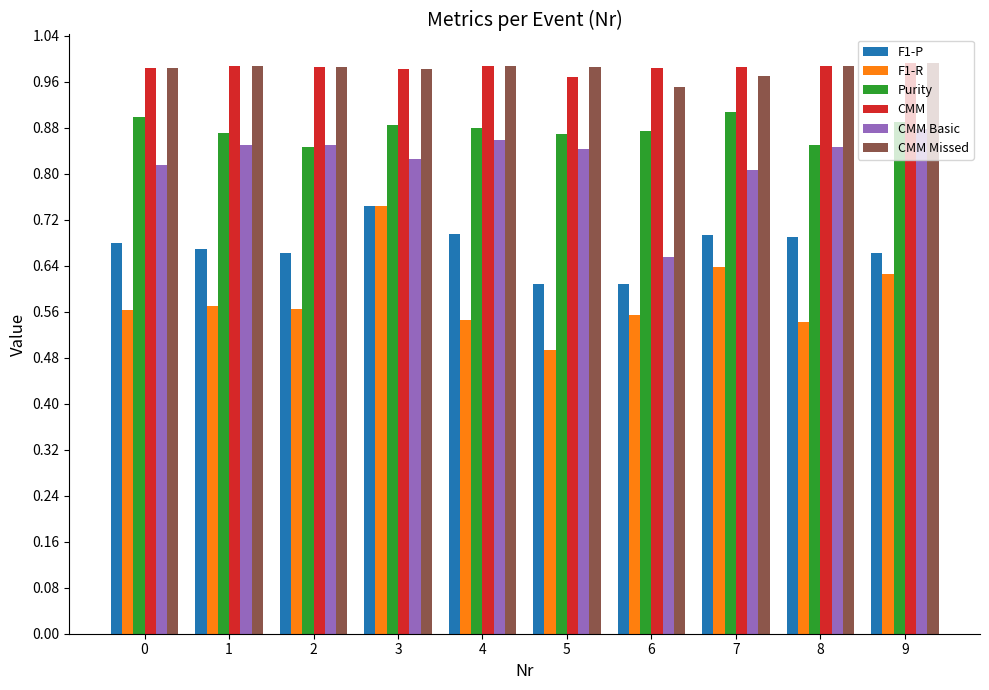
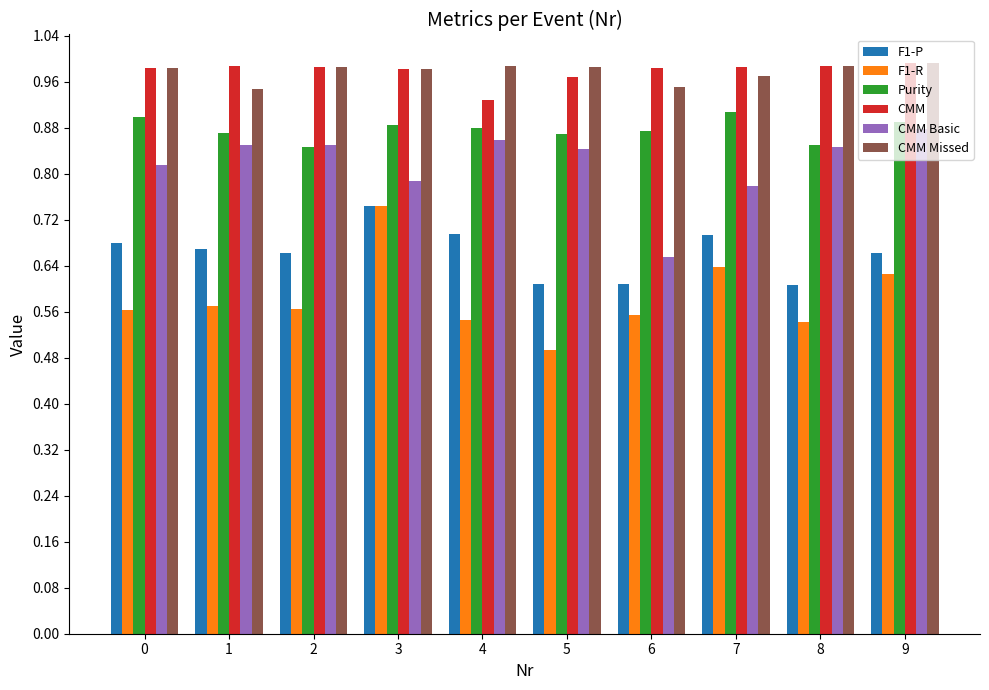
  {
    "F1-P": {
      "0": 0.68,
      "1": 0.67,
      "2": 0.66,
      "3": 0.74,
      "4": 0.69,
      "5": 0.61,
      "6": 0.61,
      "7": 0.69,
-     "8": 0.69,
+     "8": 0.61,
      "9": 0.66
    },
    "F1-R": {
      "0": 0.56,
      "1": 0.57,
      "2": 0.56,
      "3": 0.74,
      "4": 0.54,
      "5": 0.49,
      "6": 0.55,
      "7": 0.64,
      "8": 0.54,
      "9": 0.63
    },
    "Purity": {
      "0": 0.90,
      "1": 0.87,
      "2": 0.85,
      "3": 0.88,
      "4": 0.88,
      "5": 0.87,
      "6": 0.87,
      "7": 0.91,
      "8": 0.85
    },
    "CMM": {
      "0": 0.98,
      "1": 0.99,
      "2": 0.99,
      "3": 0.98,
-     "4": 0.99,
+     "4": 0.93,
      "5": 0.97,
      "6": 0.98,
      "7": 0.99,
      "8": 0.99
    },
    "CMM Basic": {
      "0": 0.82,
      "1": 0.85,
      "2": 0.85,
-     "3": 0.83,
+     "3": 0.79,
      "4": 0.86,
      "5": 0.84,
      "6": 0.66,
-     "7": 0.81,
+     "7": 0.78,
      "8": 0.85
    },
    "CMM Missed": {
      "0": 0.98,
-     "1": 0.99,
+     "1": 0.95,
      "2": 0.99,
      "3": 0.98,
      "4": 0.99,
      "5": 0.99,
      "6": 0.95,
      "7": 0.97,
      "8": 0.99
    }
  }
